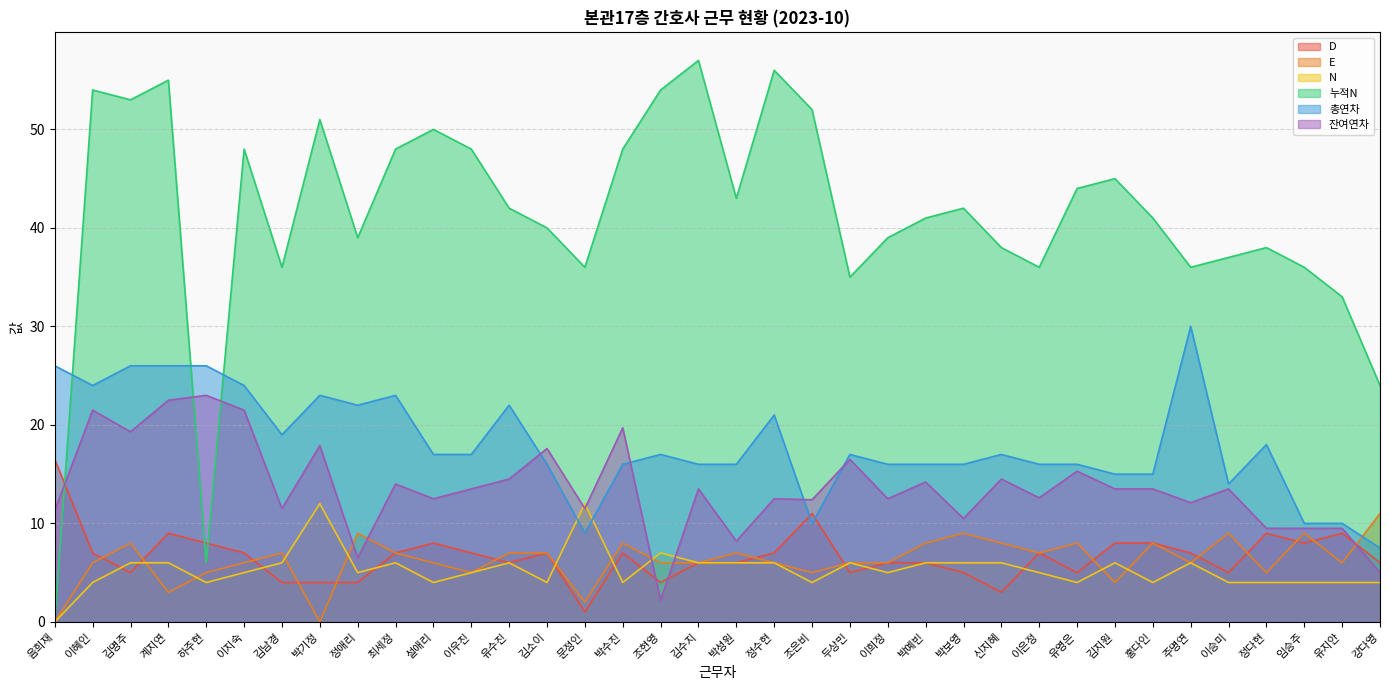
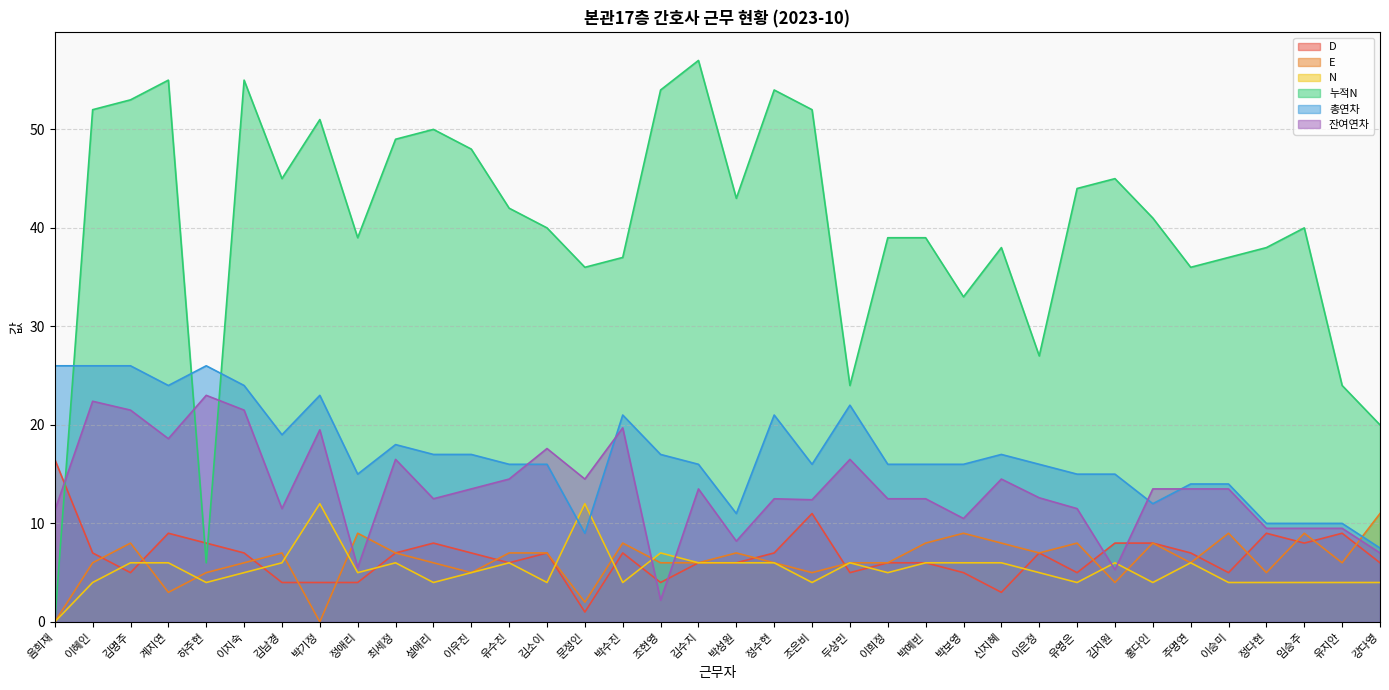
  {
    "누적N": {
-     "이혜인": 54,
+     "이혜인": 52,
      "김명주": 53,
      "계지연": 55,
      "하주현": 6,
-     "이지숙": 48,
-     "김남경": 36,
+     "이지숙": 55,
+     "김남경": 45,
      "박기정": 51,
      "정애리": 39,
-     "최세정": 48,
+     "최세정": 49,
      "설애리": 50,
      "이우진": 48,
      "유수진": 42,
      "김소이": 40,
      "문정인": 36,
-     "박수진": 48,
+     "박수진": 37,
      "조현영": 54,
      "김수지": 57,
      "박성원": 43,
-     "정수현": 56,
+     "정수현": 54,
      "조은비": 52,
-     "두상민": 35,
+     "두상민": 24,
      "이희정": 39,
-     "박예빈": 41,
-     "박보영": 42,
+     "박예빈": 39,
+     "박보영": 33,
      "신지혜": 38,
-     "이은정": 36,
+     "이은정": 27,
      "유영은": 44,
      "김지원": 45,
      "홍다인": 41,
      "주명연": 36,
      "이승미": 37,
      "정다현": 38,
-     "임승주": 36,
-     "유지안": 33,
-     "강다영": 24
+     "임승주": 40,
+     "유지안": 24,
+     "강다영": 20
    },
    "총연차": {
      "음희재": 26,
-     "이혜인": 24,
+     "이혜인": 26,
      "김명주": 26,
-     "계지연": 26,
+     "계지연": 24,
      "하주현": 26,
      "이지숙": 24,
      "김남경": 19,
      "박기정": 23,
-     "정애리": 22,
-     "최세정": 23,
+     "정애리": 15,
+     "최세정": 18,
      "설애리": 17,
      "이우진": 17,
-     "유수진": 22,
+     "유수진": 16,
      "김소이": 16,
      "문정인": 9,
-     "박수진": 16,
+     "박수진": 21,
      "조현영": 17,
      "김수지": 16,
-     "박성원": 16,
+     "박성원": 11,
      "정수현": 21,
-     "조은비": 10,
-     "두상민": 17,
+     "조은비": 16,
+     "두상민": 22,
      "이희정": 16,
      "박예빈": 16,
      "박보영": 16,
      "신지혜": 17,
      "이은정": 16,
-     "유영은": 16,
+     "유영은": 15,
      "김지원": 15,
-     "홍다인": 15,
-     "주명연": 30,
+     "홍다인": 12,
+     "주명연": 14,
      "이승미": 14,
-     "정다현": 18,
+     "정다현": 10,
      "임승주": 10,
      "유지안": 10,
      "강다영": 8
    },
    "잔여연차": {
      "음희재": 11,
-     "이혜인": 21.5,
-     "김명주": 19,
-     "계지연": 23,
+     "이혜인": 22.4,
+     "김명주": 22,
+     "계지연": 19,
      "하주현": 23,
      "이지숙": 22,
      "김남경": 12,
-     "박기정": 18,
-     "정애리": 7,
-     "최세정": 14,
+     "박기정": 20,
+     "정애리": 6,
+     "최세정": 17,
      "설애리": 13,
      "이우진": 14,
      "유수진": 15,
      "김소이": 18,
-     "문정인": 12,
+     "문정인": 15,
      "박수진": 20,
      "조현영": 2,
      "김수지": 14,
      "박성원": 8,
      "정수현": 13,
      "조은비": 12,
      "두상민": 17,
      "이희정": 13,
-     "박예빈": 14,
+     "박예빈": 13,
      "박보영": 11,
      "신지혜": 15,
      "이은정": 13,
-     "유영은": 15,
-     "김지원": 14,
+     "유영은": 12,
+     "김지원": 5,
      "홍다인": 14,
-     "주명연": 12,
+     "주명연": 14,
      "이승미": 14,
      "정다현": 10,
      "임승주": 10,
      "유지안": 10,
-     "강다영": 5
+     "강다영": 7
    }
  }
